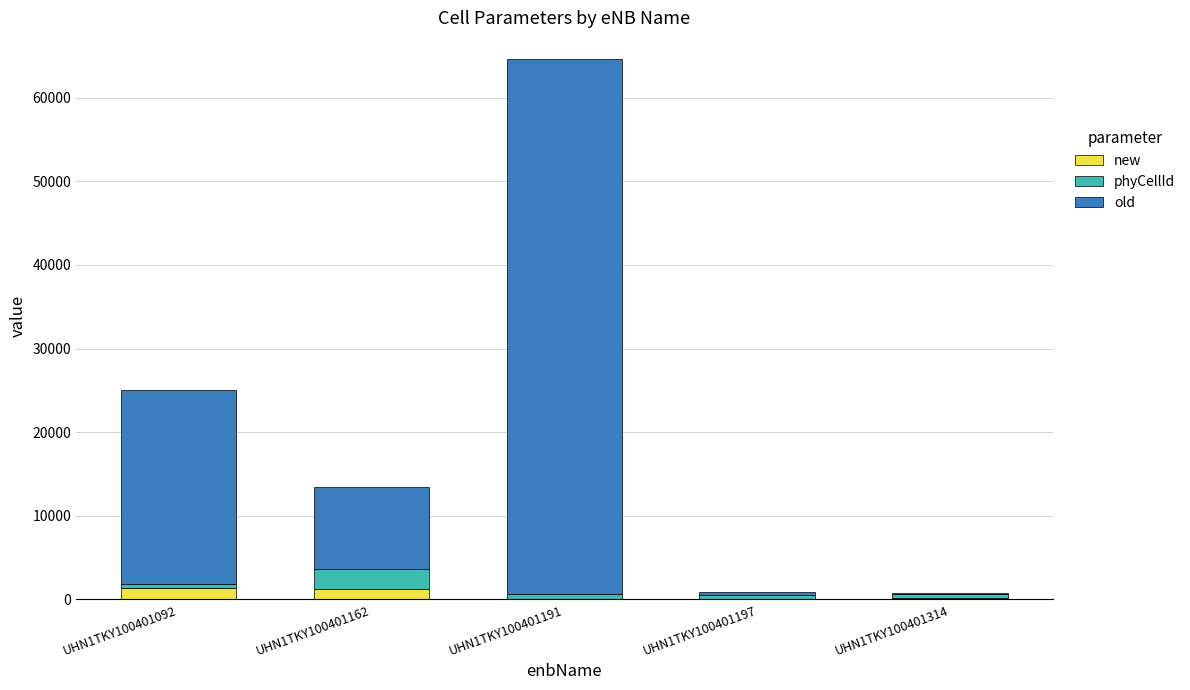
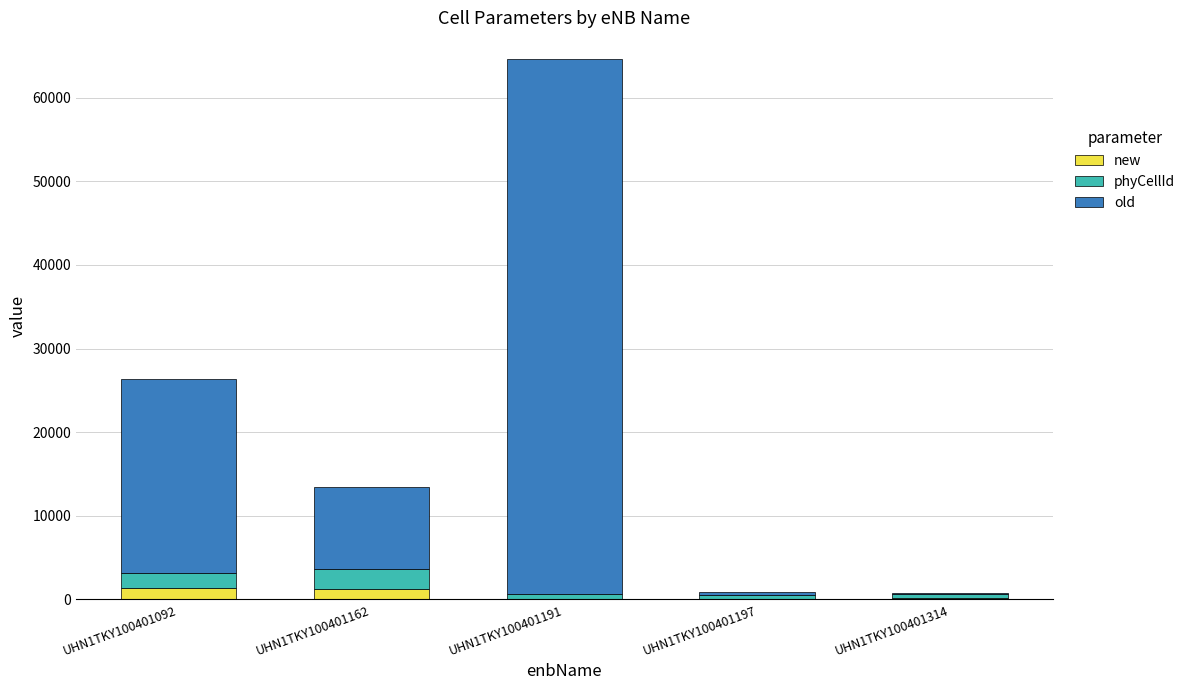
  {
    "new": {
      "UHN1TKY100401092": 1000,
      "UHN1TKY100401162": 1000
    },
    "phyCellId": {
-     "UHN1TKY100401092": 0,
+     "UHN1TKY100401092": 2000,
      "UHN1TKY100401162": 2000,
      "UHN1TKY100401191": 0,
      "UHN1TKY100401197": 0,
      "UHN1TKY100401314": 0
    },
    "old": {
      "UHN1TKY100401092": 23000,
      "UHN1TKY100401162": 10000,
      "UHN1TKY100401191": 64000,
      "UHN1TKY100401197": 0
    }
  }
